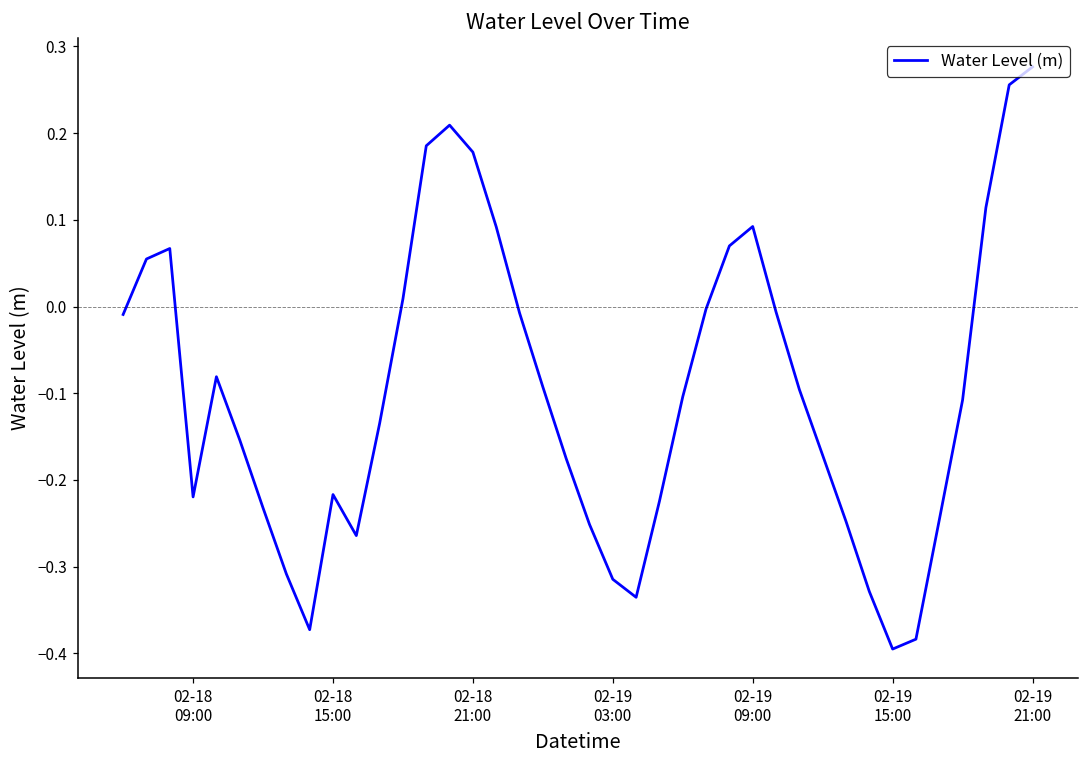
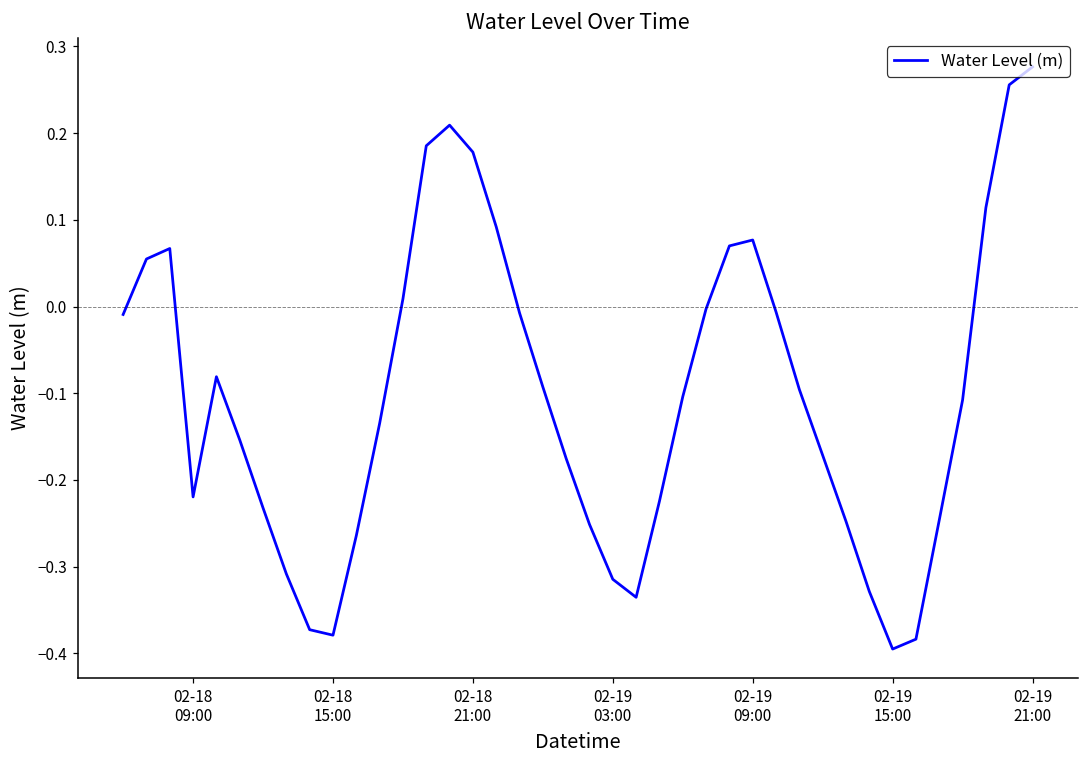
  {
    "02-18 09:00": -0.22,
-   "02-18 15:00": -0.22,
+   "02-18 15:00": -0.38,
    "02-18 21:00": 0.18,
    "02-19 03:00": -0.31,
-   "02-19 09:00": 0.09,
+   "02-19 09:00": 0.08,
    "02-19 15:00": -0.40
  }
